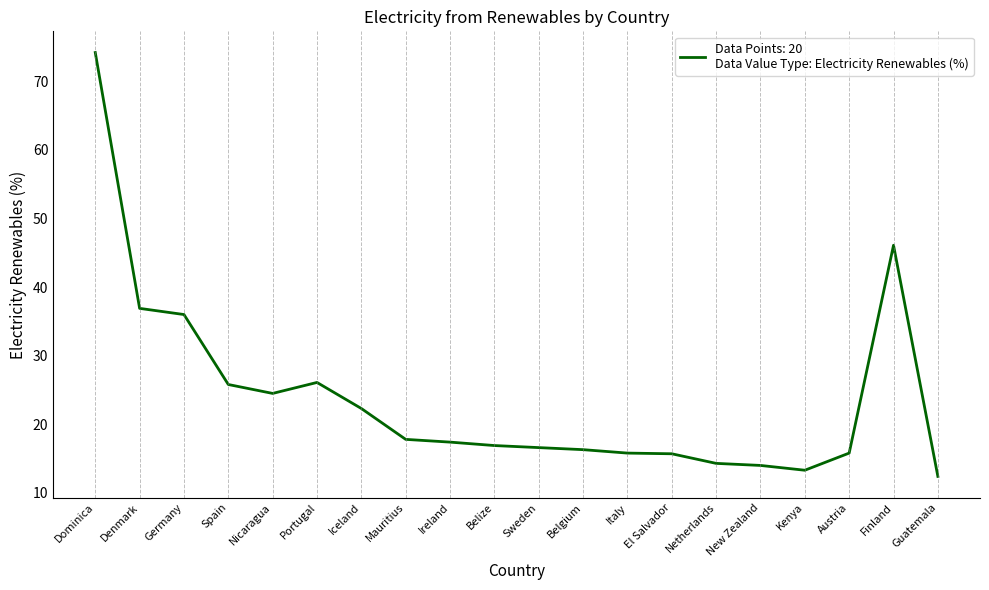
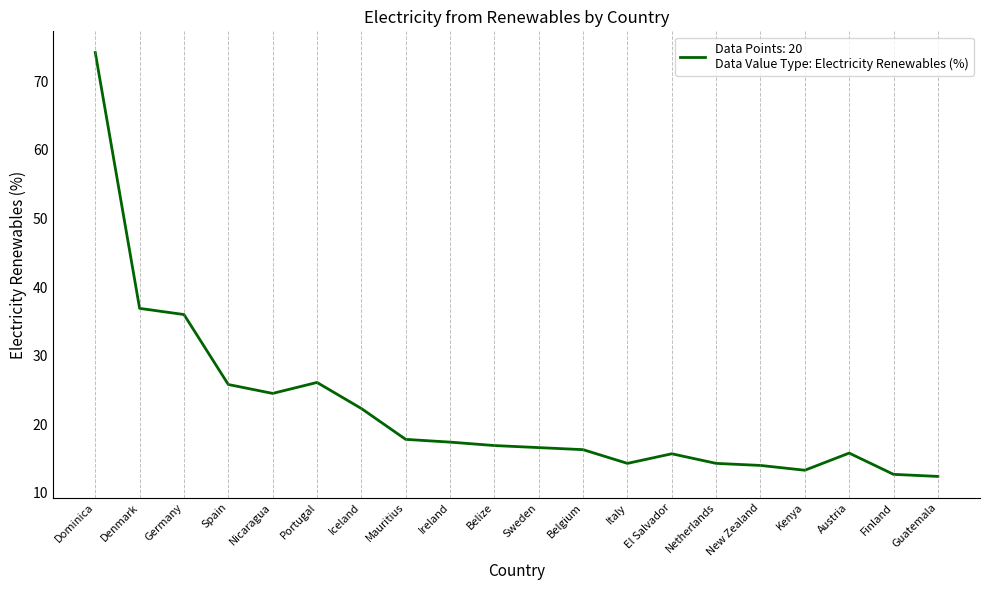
  {
    "Dominica": 74,
    "Denmark": 37,
    "Germany": 36,
    "Spain": 26,
    "Nicaragua": 25,
    "Portugal": 26,
    "Iceland": 22,
    "Mauritius": 18,
    "Ireland": 17,
    "Belize": 17,
    "Sweden": 17,
    "Belgium": 16,
-   "Italy": 16,
+   "Italy": 14,
    "El Salvador": 16,
    "Netherlands": 14,
    "New Zealand": 14,
    "Kenya": 13,
    "Austria": 16,
-   "Finland": 46,
+   "Finland": 13,
    "Guatemala": 12
  }
